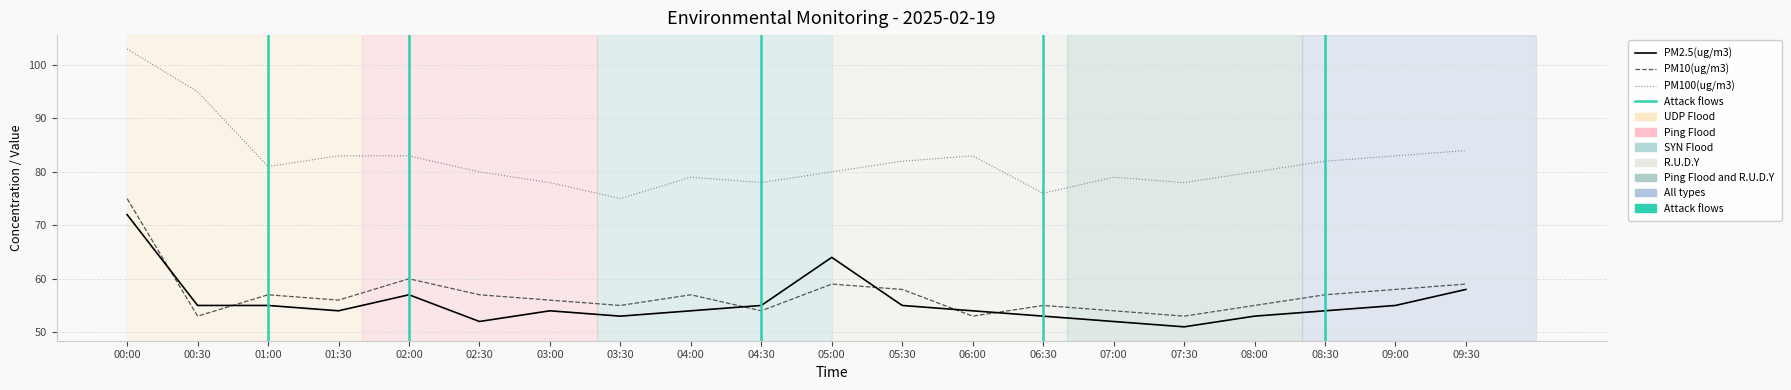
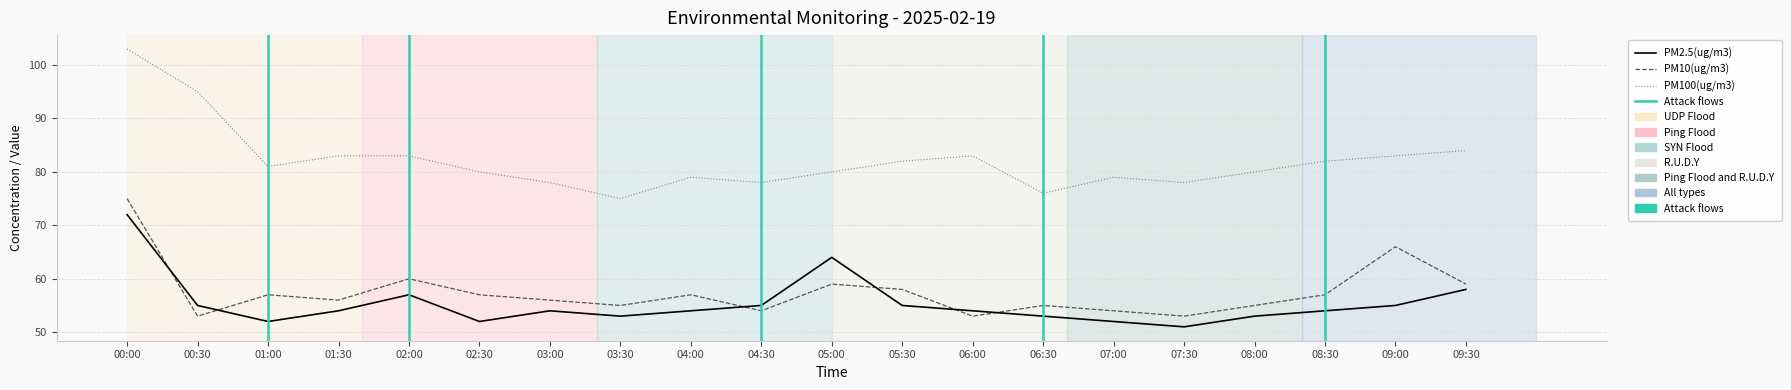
  {
    "PM2.5(ug/m3)": {
      "00:00": 72,
      "00:30": 55,
-     "01:00": 55,
+     "01:00": 52,
      "01:30": 54,
      "02:00": 57,
      "02:30": 52,
      "03:00": 54,
      "03:30": 53,
      "04:00": 54,
      "04:30": 55,
      "05:00": 64,
      "05:30": 55,
      "06:00": 54,
      "06:30": 53,
      "07:00": 52,
      "07:30": 51,
      "08:00": 53,
      "08:30": 54,
      "09:00": 55,
      "09:30": 58
    },
    "PM10(ug/m3)": {
      "00:00": 75,
      "00:30": 53,
      "01:00": 57,
      "01:30": 56,
      "02:00": 60,
      "02:30": 57,
      "03:00": 56,
      "03:30": 55,
      "04:00": 57,
      "04:30": 54,
      "05:00": 59,
      "05:30": 58,
      "06:00": 53,
      "06:30": 55,
      "07:00": 54,
      "07:30": 53,
      "08:00": 55,
      "08:30": 57,
-     "09:00": 58,
+     "09:00": 66,
      "09:30": 59
    },
    "PM100(ug/m3)": {
      "00:00": 103,
      "00:30": 95,
      "01:00": 81,
      "01:30": 83,
      "02:00": 83,
      "02:30": 80,
      "03:00": 78,
      "03:30": 75,
      "04:00": 79,
      "04:30": 78,
      "05:00": 80,
      "05:30": 82,
      "06:00": 83,
      "06:30": 76,
      "07:00": 79,
      "07:30": 78,
      "08:00": 80,
      "08:30": 82,
      "09:00": 83,
      "09:30": 84
    }
  }
